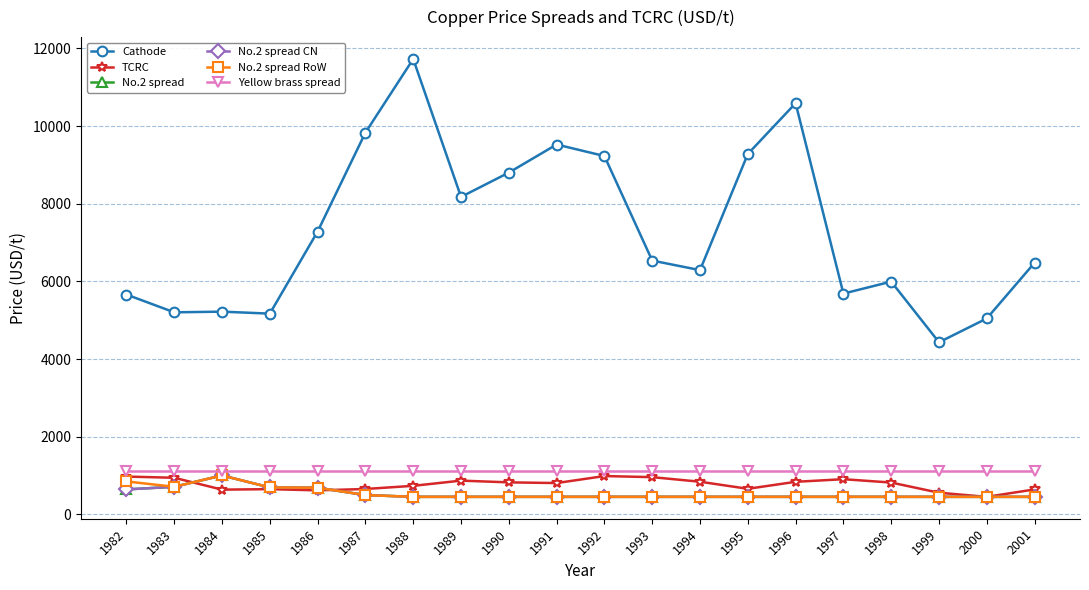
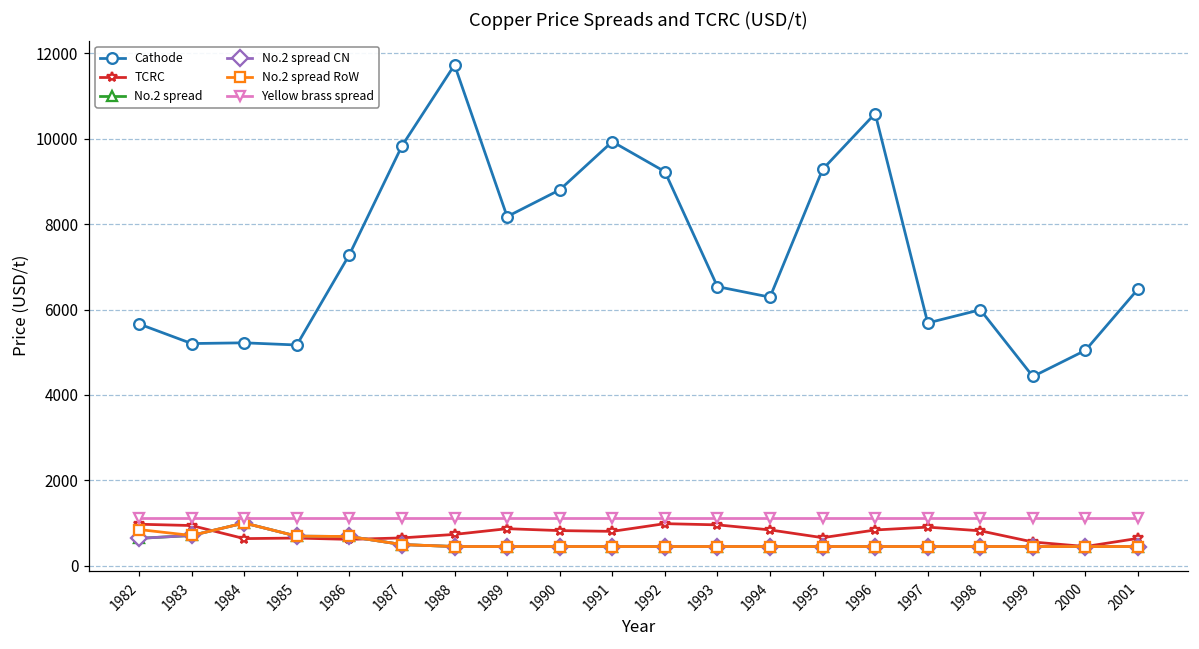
  {
    "Cathode": {
      "1982": 5700,
      "1983": 5200,
      "1984": 5200,
      "1985": 5200,
      "1986": 7300,
      "1987": 9800,
      "1988": 11700,
      "1989": 8200,
      "1990": 8800,
-     "1991": 9500,
+     "1991": 9900,
      "1992": 9200,
      "1993": 6500,
      "1994": 6300,
      "1995": 9300,
      "1996": 10600,
      "1997": 5700,
      "1998": 6000,
      "1999": 4400,
      "2000": 5000,
      "2001": 6500
    },
    "TCRC": {
      "1982": 1000,
      "1983": 900,
      "1984": 600,
      "1986": 600,
      "1987": 700,
      "1988": 700,
      "1989": 900,
      "1990": 800,
      "1991": 800,
      "1992": 1000,
      "1993": 1000,
      "1994": 800,
      "1995": 700,
      "1996": 800,
      "1997": 900,
      "1998": 800,
      "1999": 600,
      "2001": 600
    },
    "No.2 spread CN": {
      "1982": 600
    },
    "No.2 spread RoW": {
      "1982": 800
    },
    "Yellow brass spread": {
      "1982": 1100,
      "1983": 1100,
      "1984": 1100,
      "1985": 1100,
      "1986": 1100,
      "1987": 1100,
      "1988": 1100,
      "1989": 1100,
      "1990": 1100,
      "1991": 1100,
      "1992": 1100,
      "1993": 1100,
      "1994": 1100,
      "1995": 1100,
      "1996": 1100,
      "1997": 1100,
      "1998": 1100,
      "1999": 1100,
      "2000": 1100,
      "2001": 1100
    }
  }
